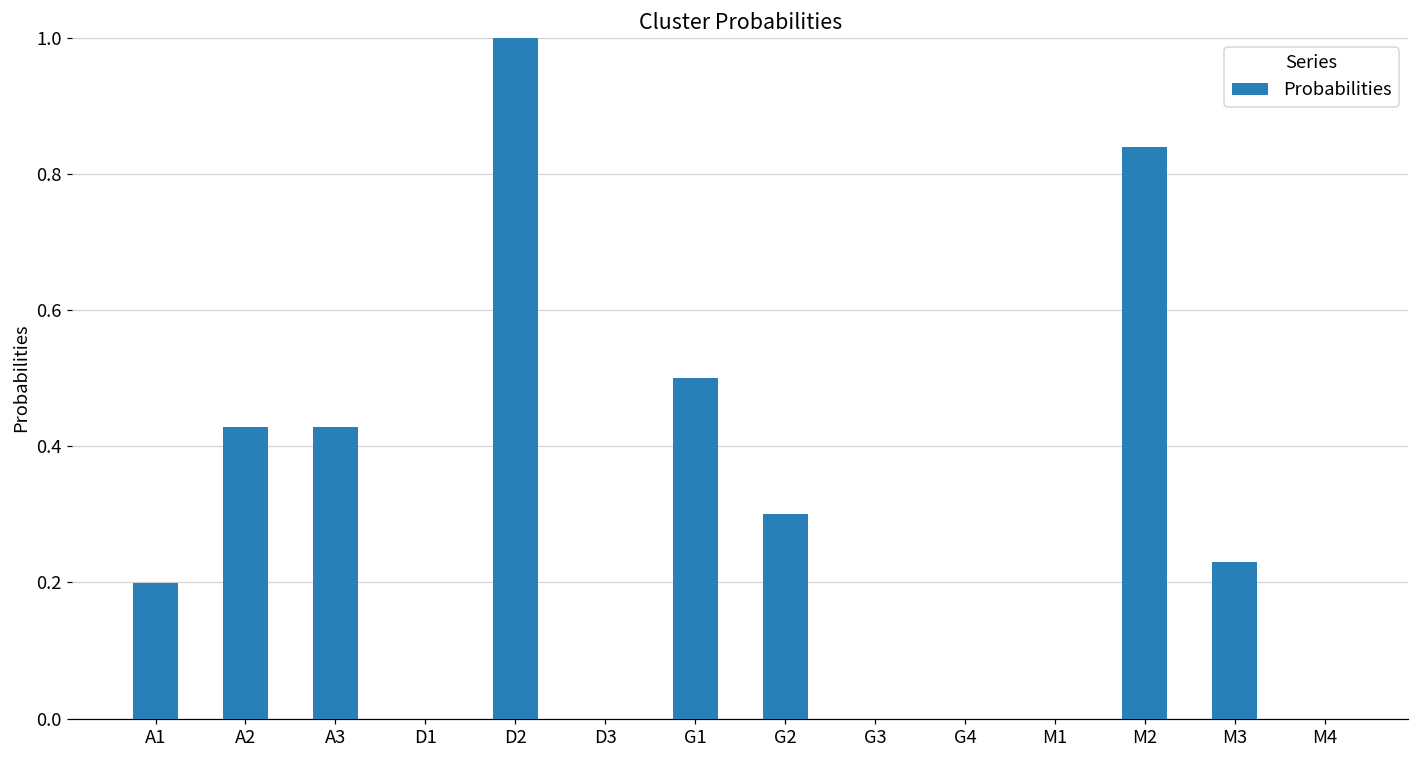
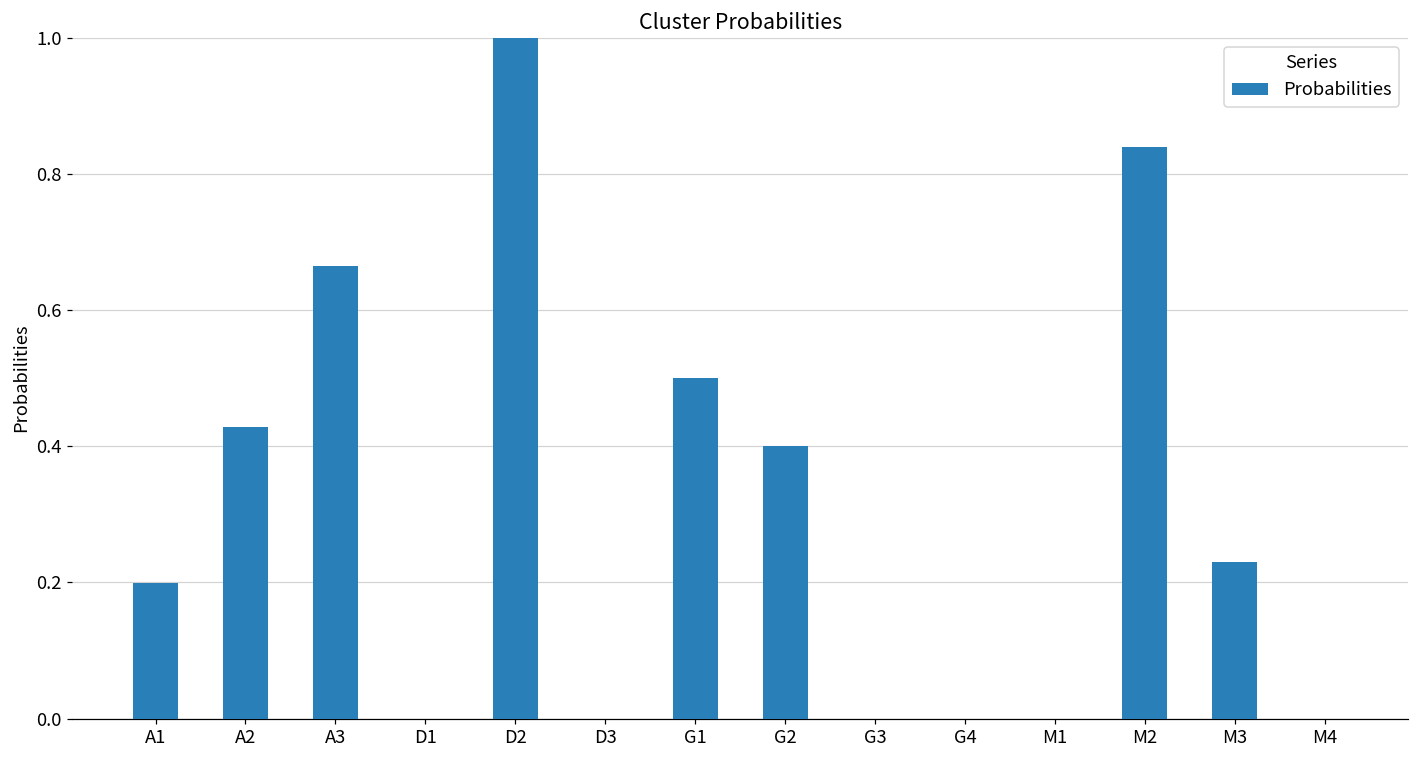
  {
    "A1": 0.20,
    "A2": 0.43,
-   "A3": 0.43,
+   "A3": 0.67,
    "D1": 0.00,
    "D2": 1.00,
    "D3": 0.00,
    "G1": 0.50,
-   "G2": 0.3,
+   "G2": 0.4,
    "G3": 0.00,
    "G4": 0.00,
    "M1": 0.00,
    "M2": 0.84,
    "M3": 0.23,
    "M4": 0.00
  }
